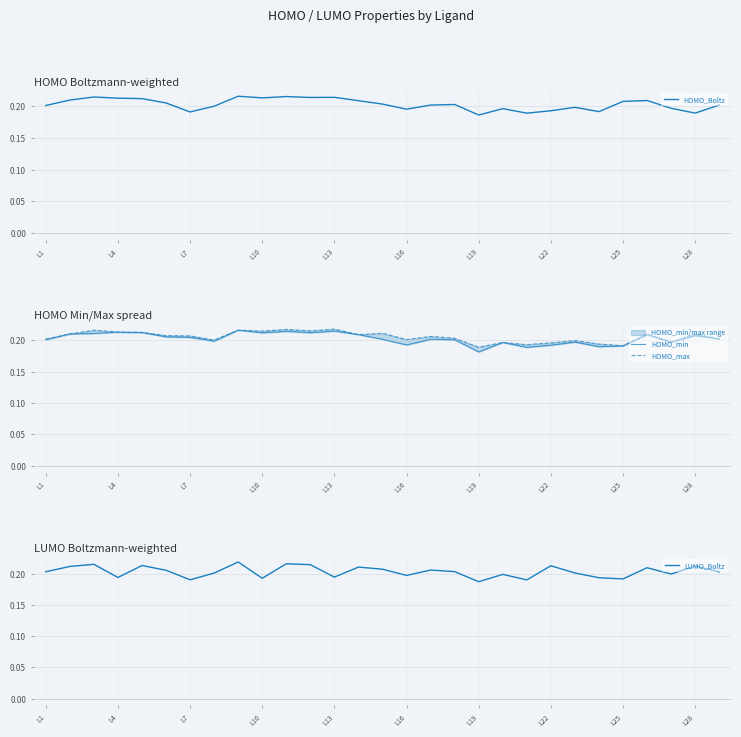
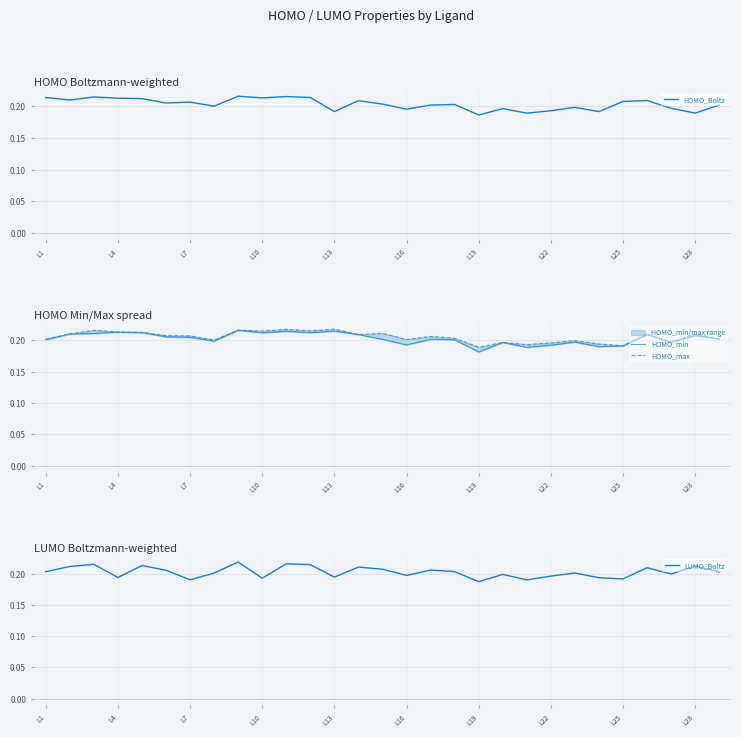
  {
    "HOMO Boltzmann-weighted": {
-     "L1": 0.20,
+     "L1": 0.21,
      "L4": 0.21,
-     "L7": 0.19,
+     "L7": 0.21,
      "L10": 0.21,
-     "L13": 0.21,
+     "L13": 0.19,
      "L16": 0.20,
      "L19": 0.19,
      "L22": 0.19,
      "L25": 0.21,
      "L28": 0.19
    },
    "LUMO Boltzmann-weighted": {
      "L1": 0.20,
      "L4": 0.19,
      "L7": 0.19,
      "L10": 0.19,
      "L13": 0.19,
      "L16": 0.20,
      "L19": 0.19,
-     "L22": 0.21,
+     "L22": 0.20,
      "L25": 0.19
    }
  }
